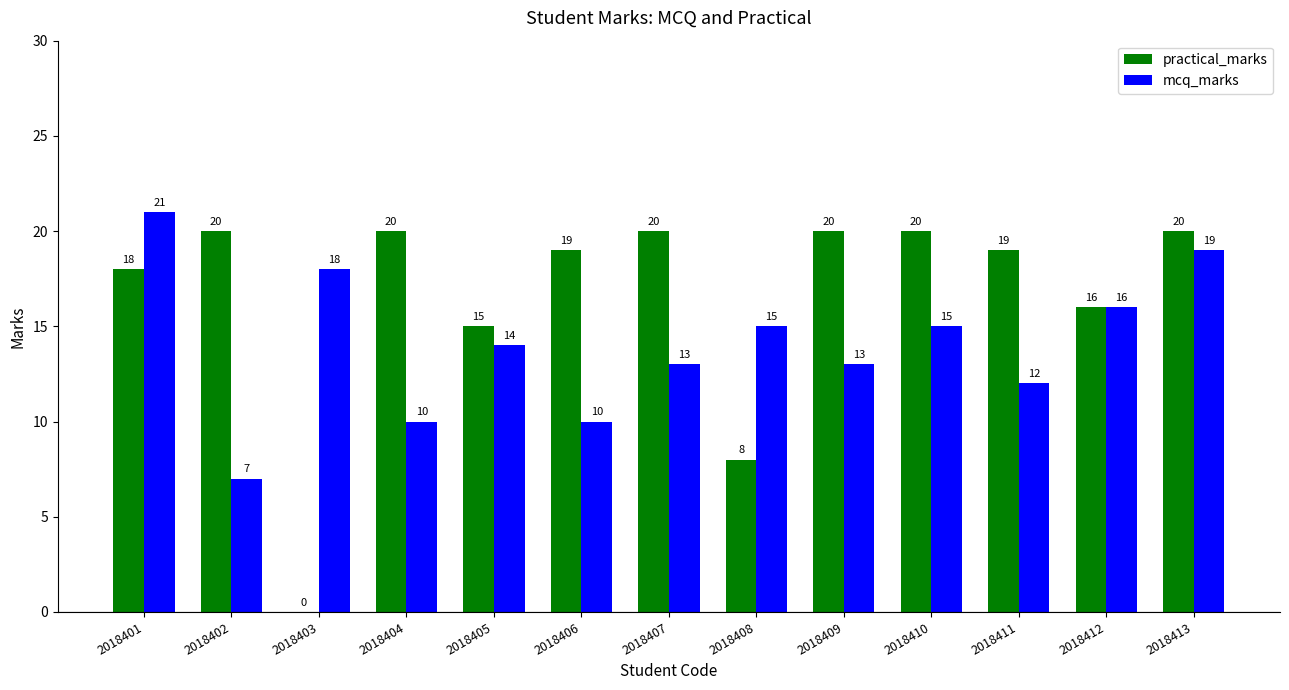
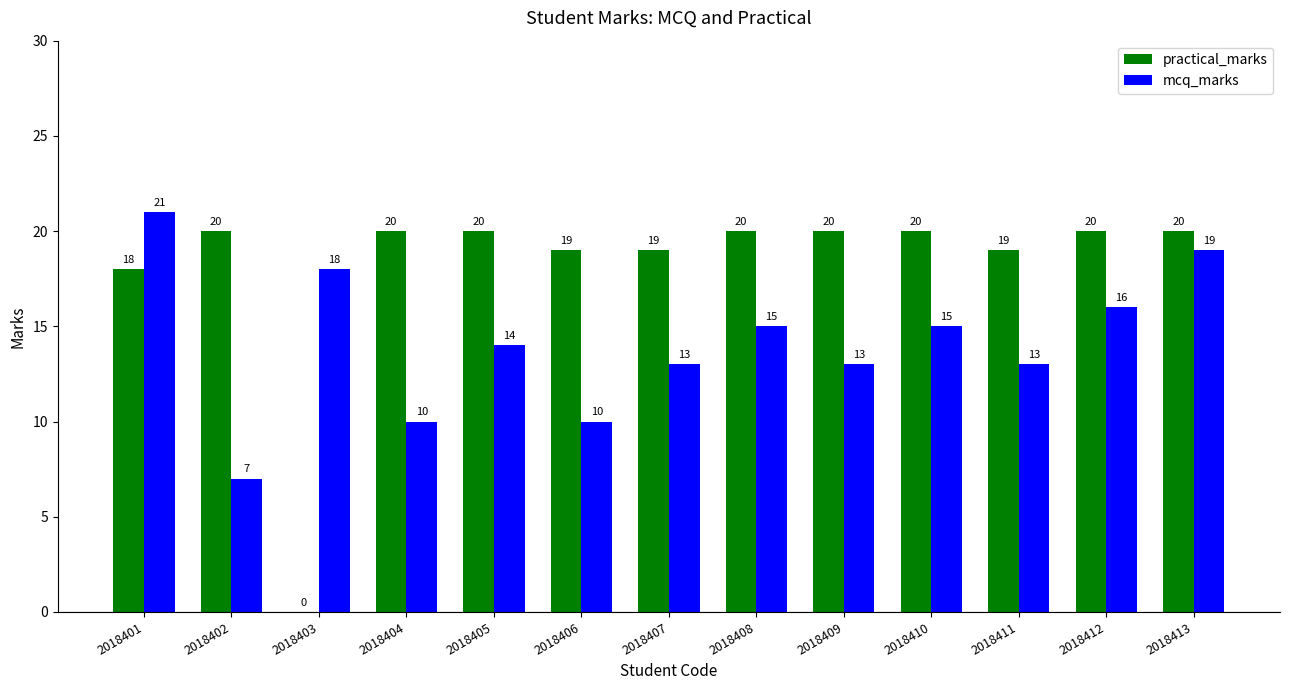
  {
    "practical_marks": {
      "2018401": 18,
      "2018402": 20,
      "2018403": 0,
      "2018404": 20,
-     "2018405": 15,
+     "2018405": 20,
      "2018406": 19,
-     "2018407": 20,
-     "2018408": 8,
+     "2018407": 19,
+     "2018408": 20,
      "2018409": 20,
      "2018410": 20,
      "2018411": 19,
-     "2018412": 16,
+     "2018412": 20,
      "2018413": 20
    },
    "mcq_marks": {
      "2018401": 21,
      "2018402": 7,
      "2018403": 18,
      "2018404": 10,
      "2018405": 14,
      "2018406": 10,
      "2018407": 13,
      "2018408": 15,
      "2018409": 13,
      "2018410": 15,
-     "2018411": 12,
+     "2018411": 13,
      "2018412": 16,
      "2018413": 19
    }
  }
